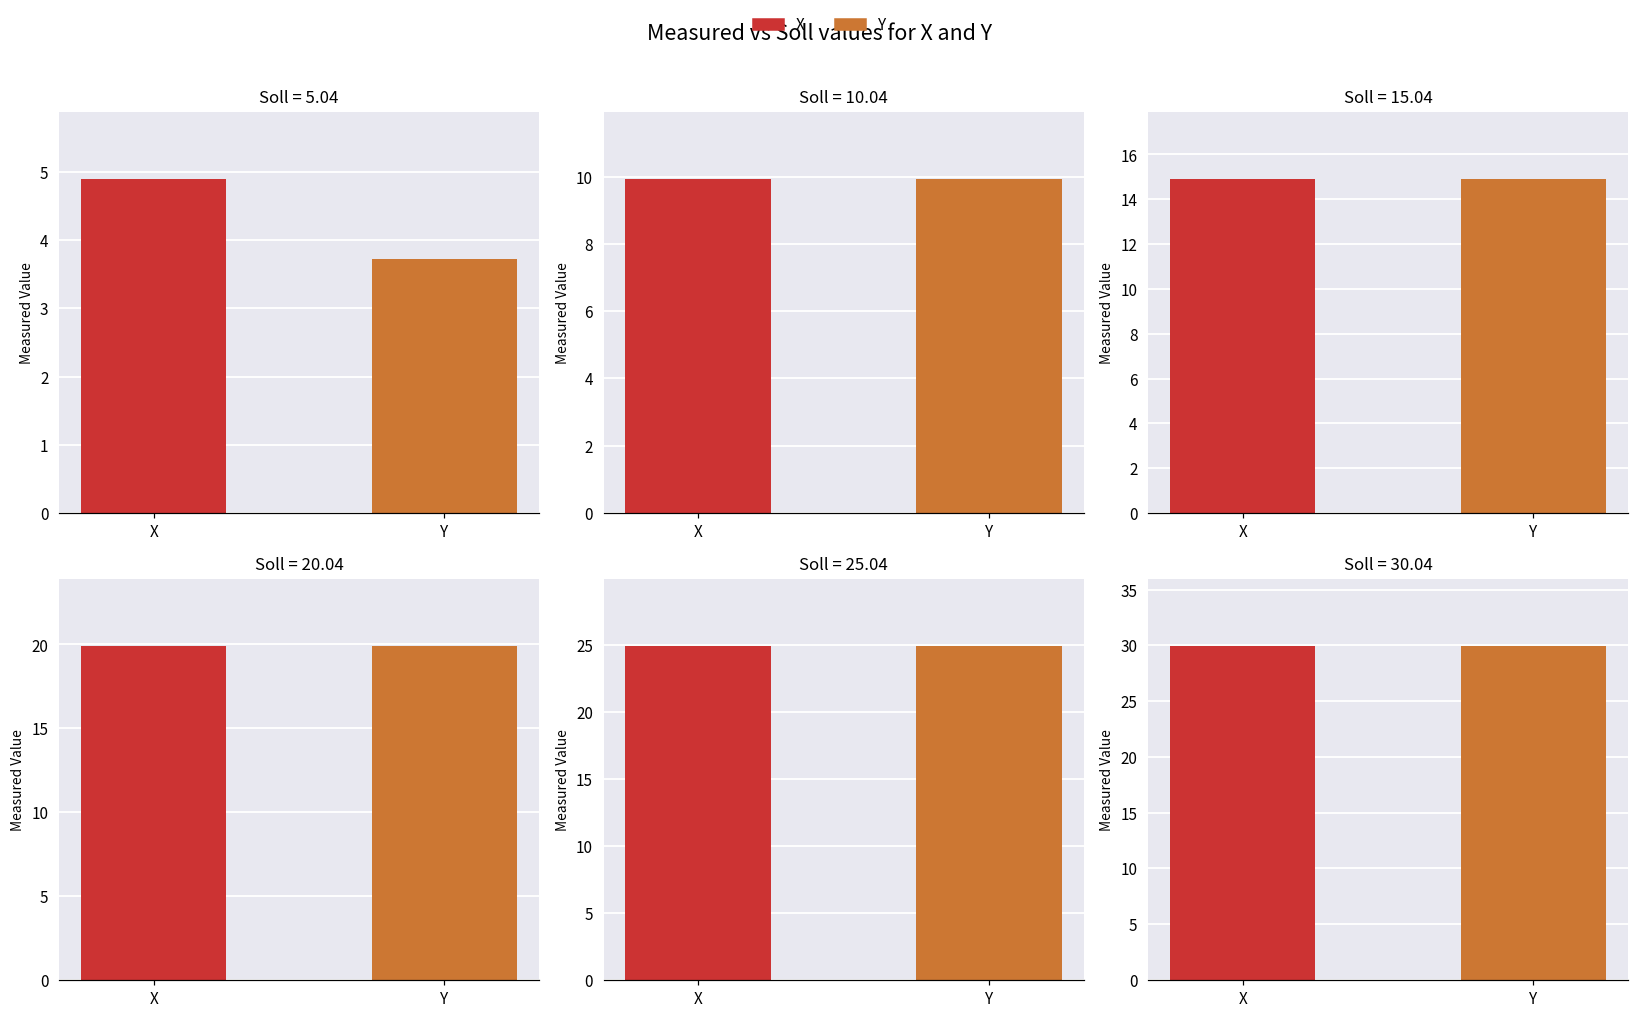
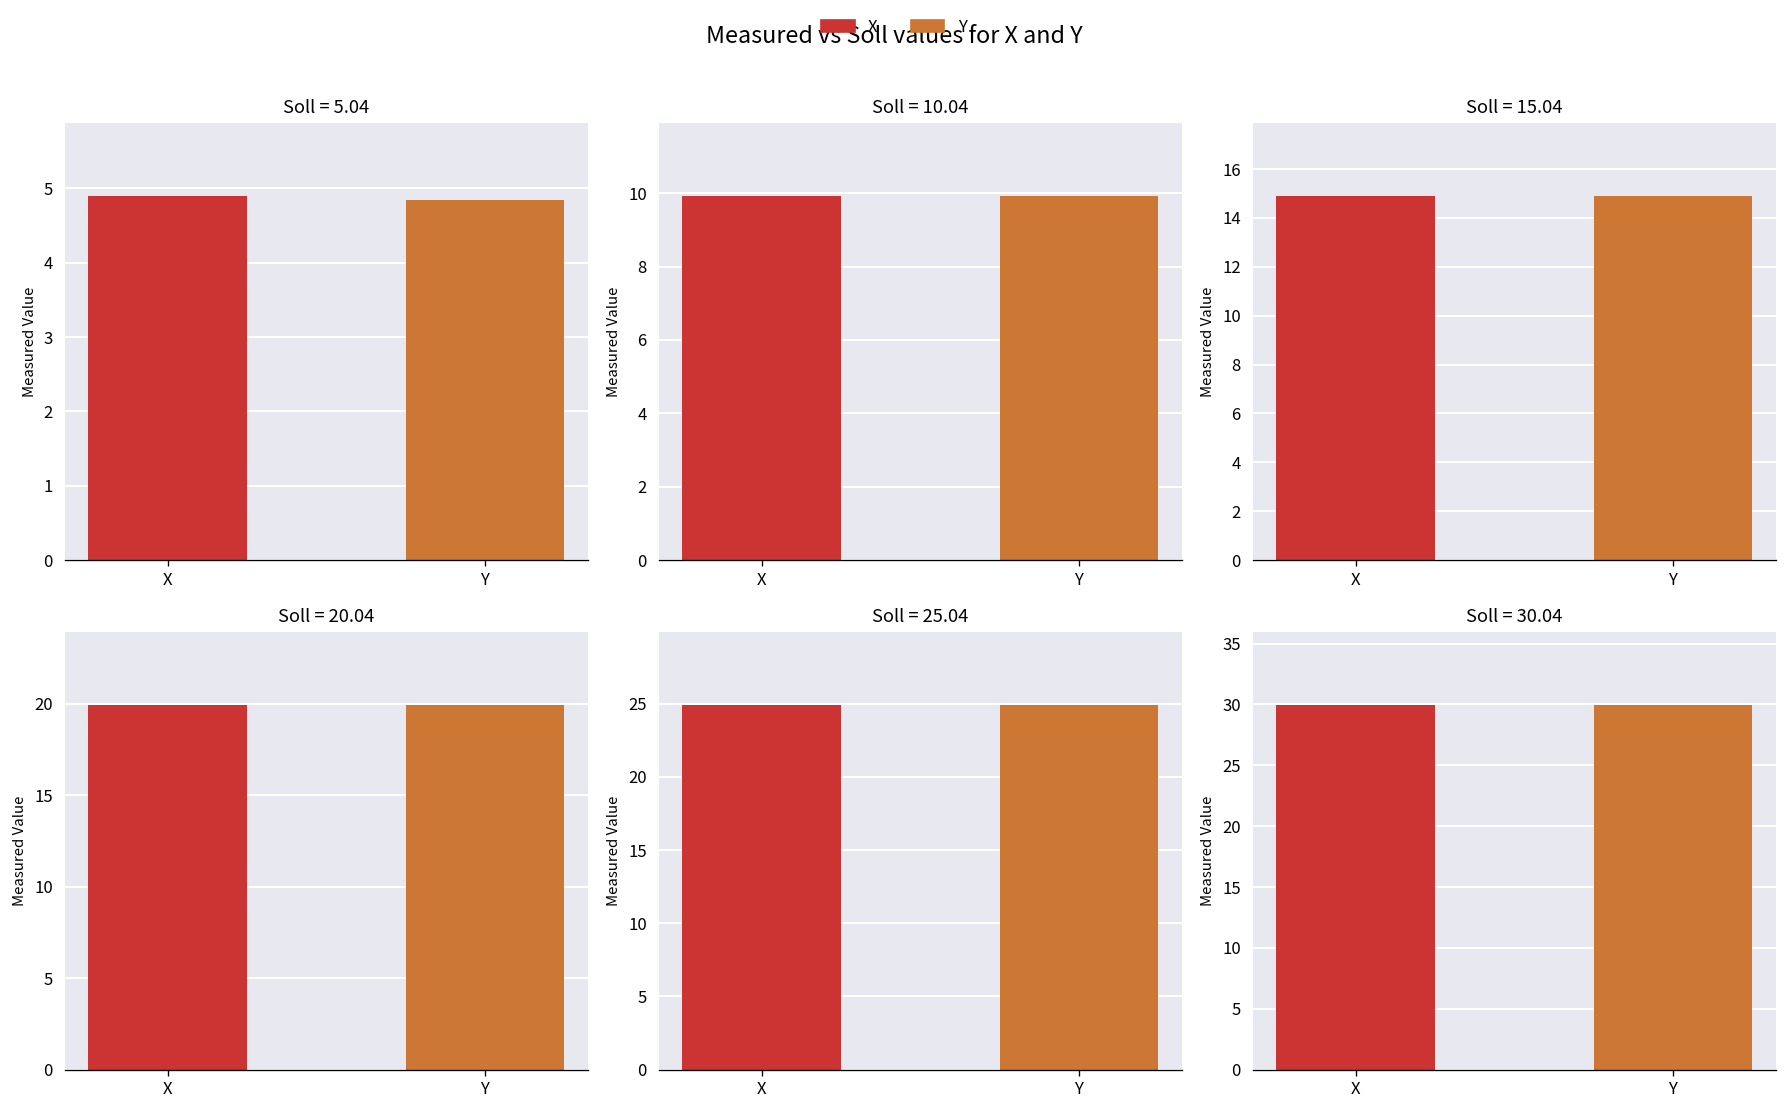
  {
    "Soll = 5.04": {
      "X": 4.9,
-     "Y": 3.7
+     "Y": 4.8
    },
    "Soll = 10.04": {
      "X": 9.9,
      "Y": 9.9
    },
    "Soll = 15.04": {
      "X": 14.9,
      "Y": 14.9
    },
    "Soll = 20.04": {
      "X": 19.9,
      "Y": 19.9
    },
    "Soll = 25.04": {
      "X": 24.9,
      "Y": 24.9
    },
    "Soll = 30.04": {
      "X": 30.0,
      "Y": 29.9
    }
  }
